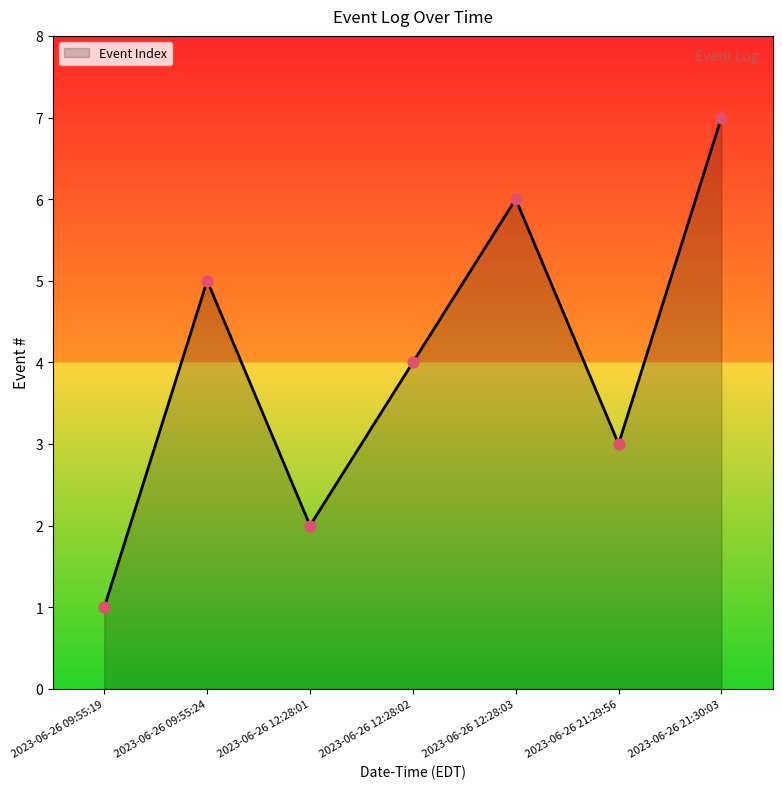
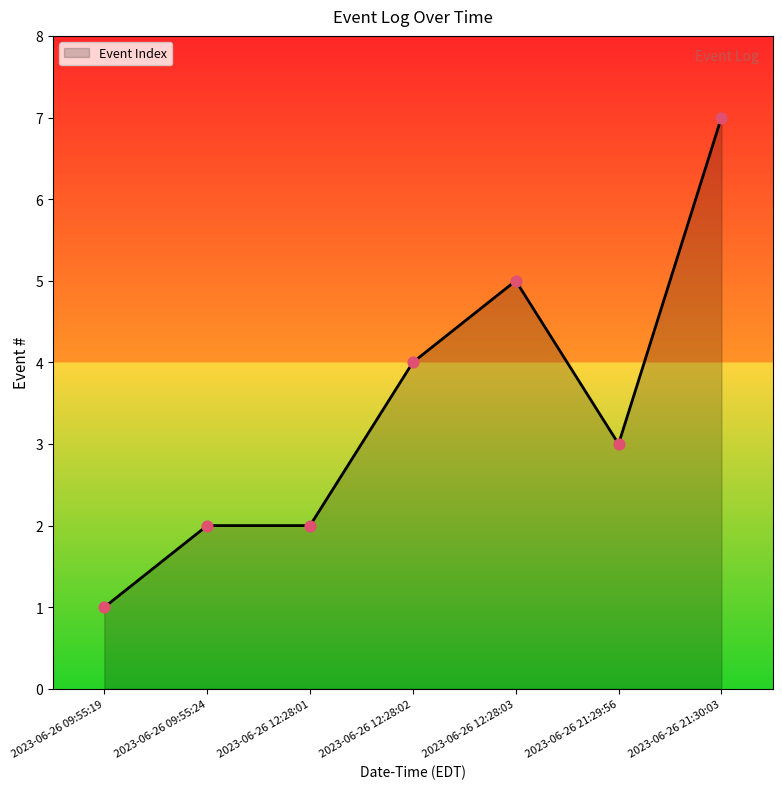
  {
    "2023-06-26 09:55:19": 1,
-   "2023-06-26 09:55:24": 5,
+   "2023-06-26 09:55:24": 2,
    "2023-06-26 12:28:01": 2,
    "2023-06-26 12:28:02": 4,
-   "2023-06-26 12:28:03": 6,
+   "2023-06-26 12:28:03": 5,
    "2023-06-26 21:29:56": 3,
    "2023-06-26 21:30:03": 7
  }
